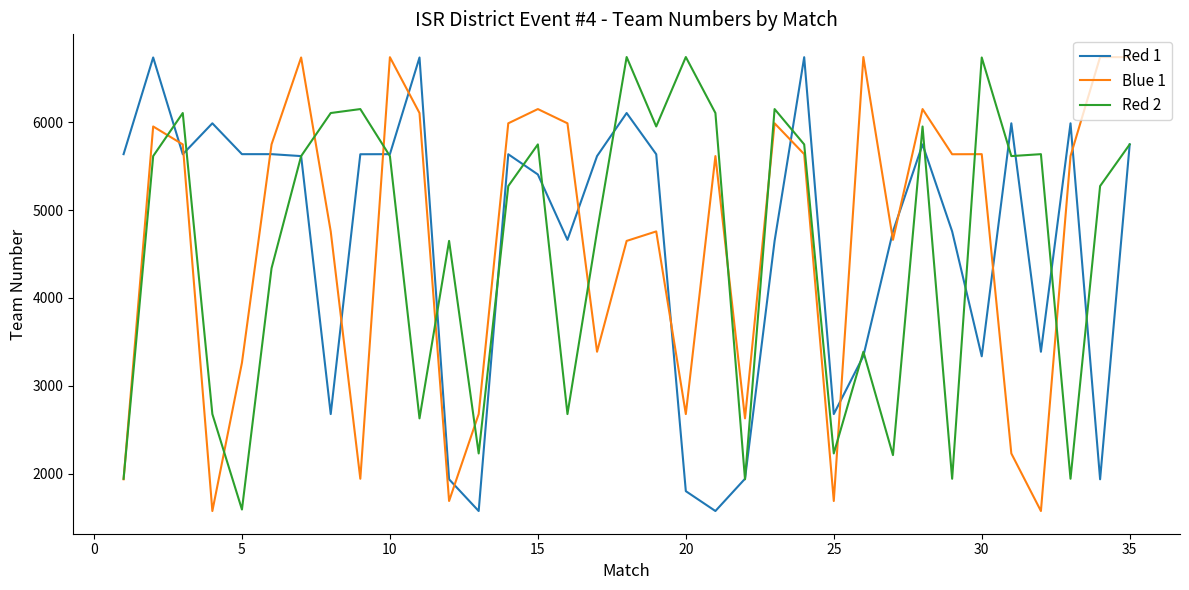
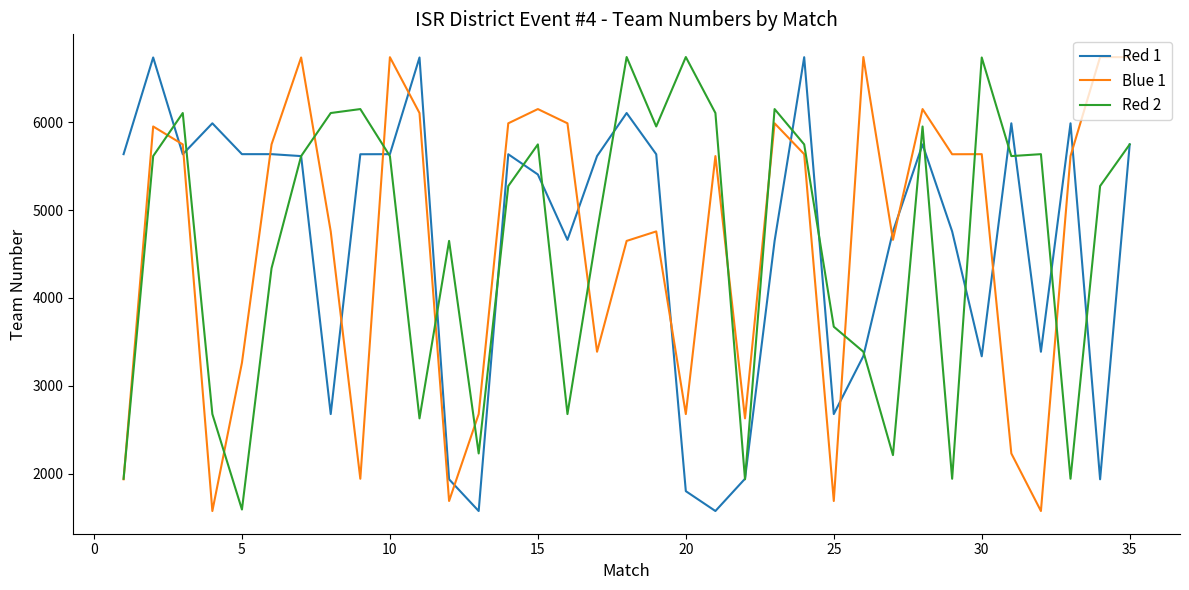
  {
    "Red 1": {
      "5": 5600,
      "15": 5400,
      "20": 1800,
      "25": 2700,
      "30": 3300
    },
    "Blue 1": {
      "5": 3300,
      "10": 6700,
      "15": 6100,
      "20": 2700,
      "25": 1700,
      "30": 5600
    },
    "Red 2": {
      "5": 1600,
      "15": 5700,
      "20": 6700,
-     "25": 2200,
+     "25": 3700,
      "30": 6700
    }
  }
